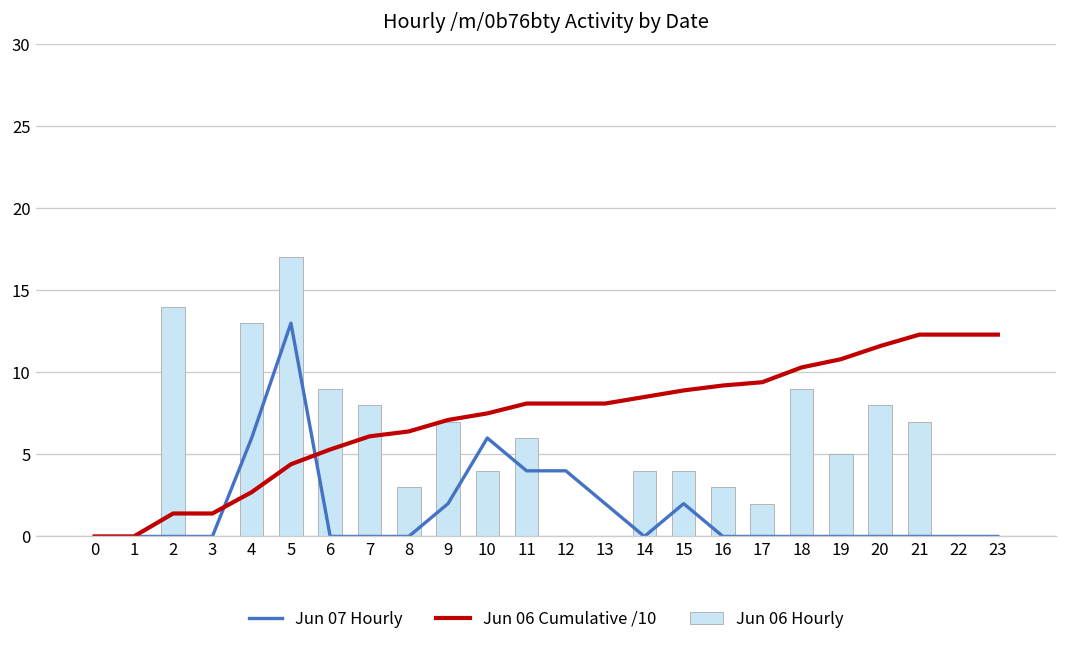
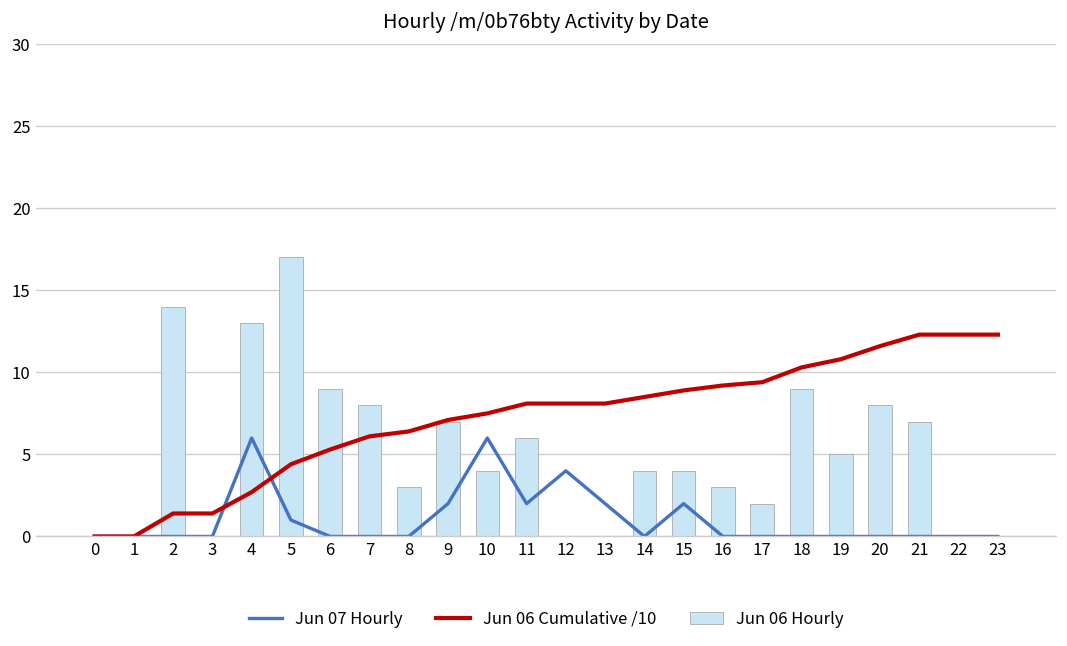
  {
    "Jun 06 Hourly": {
      "0": 0,
      "1": 0,
      "2": 14,
      "3": 0,
      "4": 13,
      "5": 17,
      "6": 9,
      "7": 8,
      "8": 3,
      "9": 7,
      "10": 4,
      "11": 6,
      "12": 0,
      "13": 0,
      "14": 4,
      "15": 4,
      "16": 3,
      "17": 2,
      "18": 9,
      "19": 5,
      "20": 8,
      "21": 7,
      "22": 0,
      "23": 0
    },
    "Jun 07 Hourly": {
      "2": 0,
      "3": 0,
      "4": 6,
-     "5": 13,
+     "5": 1,
      "6": 0,
      "7": 0,
      "8": 0,
      "9": 2,
      "10": 6,
-     "11": 4,
+     "11": 2,
      "12": 4,
      "13": 2,
      "14": 0,
      "15": 2,
      "16": 0,
      "17": 0,
      "18": 0,
      "19": 0,
      "20": 0,
      "21": 0,
      "22": 0,
      "23": 0
    },
    "Jun 06 Cumulative /10": {
      "2": 1.4,
      "3": 1.4,
      "4": 2.7,
      "5": 4.4,
      "6": 5.3,
      "7": 6,
      "8": 6.4,
      "9": 7,
      "10": 7.5,
      "11": 8,
      "12": 8,
      "13": 8,
      "14": 8.5,
      "15": 9,
      "16": 9.2,
      "17": 9.4,
      "18": 10.3,
      "19": 10.8,
      "20": 11.6,
      "21": 12.3,
      "22": 12.3,
      "23": 12.3
    }
  }
